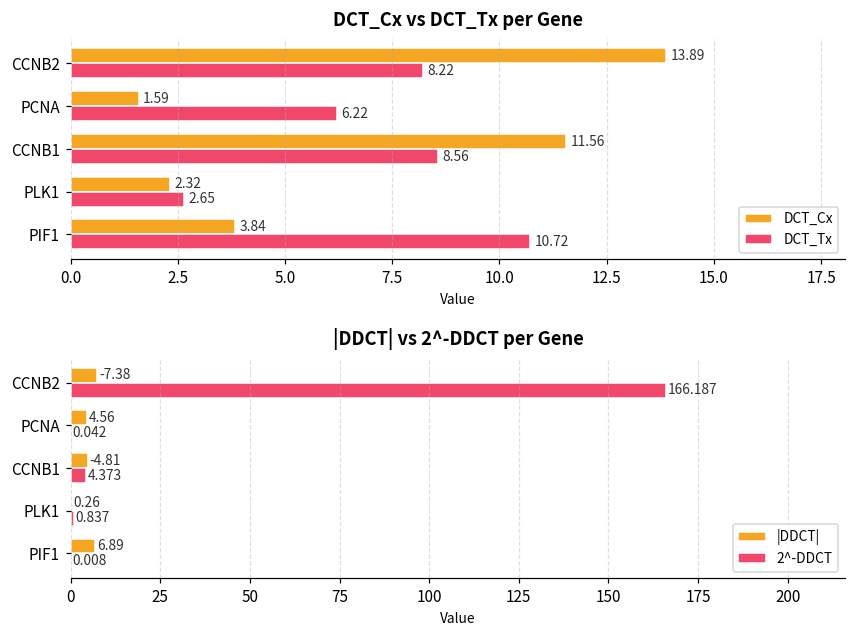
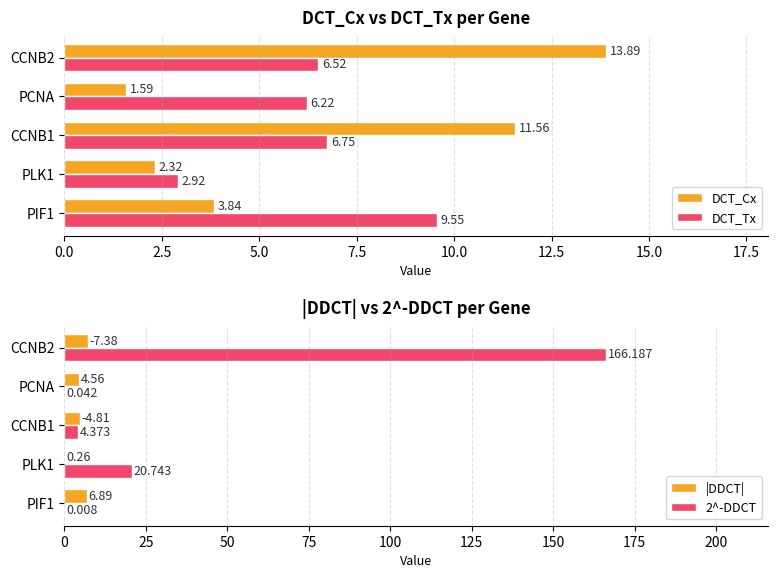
  {
    "DCT_Cx vs DCT_Tx per Gene": {
      "DCT_Cx": {
        "CCNB2": 13.89,
        "PCNA": 1.59,
        "CCNB1": 11.56,
        "PLK1": 2.32,
        "PIF1": 3.84
      },
      "DCT_Tx": {
-       "CCNB2": 8.22,
+       "CCNB2": 6.52,
        "PCNA": 6.22,
-       "CCNB1": 8.56,
-       "PLK1": 2.65,
-       "PIF1": 10.72
+       "CCNB1": 6.75,
+       "PLK1": 2.92,
+       "PIF1": 9.55
      }
    },
    "|DDCT| vs 2^-DDCT per Gene": {
      "|DDCT|": {
        "PCNA": 4.56,
        "PLK1": 0.26,
        "PIF1": 6.89
      },
      "2^-DDCT": {
        "CCNB2": 166.187,
        "PCNA": 0.042,
        "CCNB1": 4.373,
-       "PLK1": 0.837,
+       "PLK1": 20.743,
        "PIF1": 0.008
      }
    }
  }
